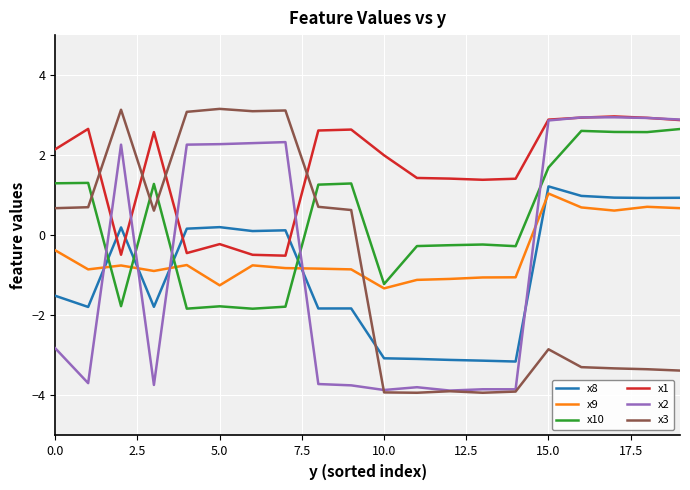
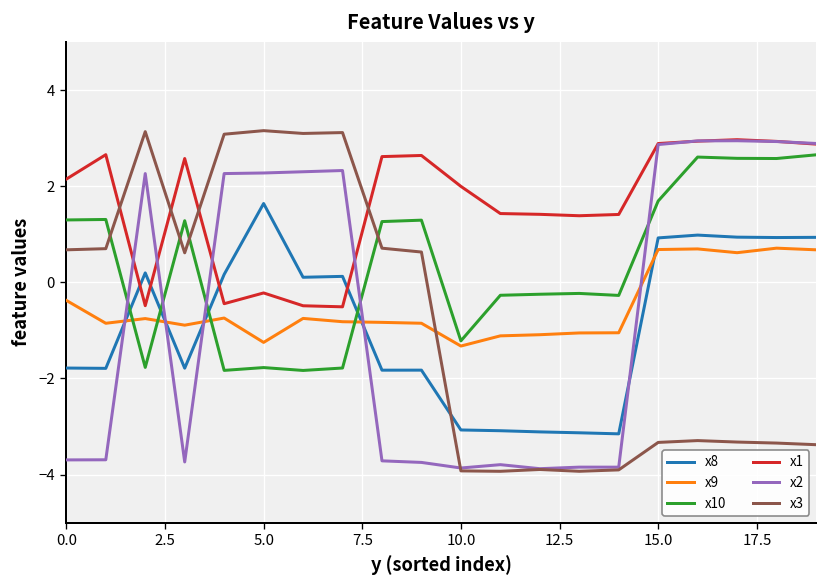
  {
    "x8": {
-     "0.0": -1.5,
-     "5.0": 0.2,
+     "0.0": -1.8,
+     "5.0": 1.6,
      "10.0": -3.1,
-     "15.0": 1.2
+     "15.0": 0.9
    },
    "x9": {
      "0.0": -0.4,
      "5.0": -1.2,
      "10.0": -1.3,
-     "15.0": 1.0
+     "15.0": 0.7
    },
    "x10": {
      "0.0": 1.3,
      "5.0": -1.8,
      "10.0": -1.2,
      "15.0": 1.7
    },
    "x1": {
      "0.0": 2.1,
      "5.0": -0.2,
      "10.0": 2.0
    },
    "x2": {
-     "0.0": -2.8,
+     "0.0": -3.7,
      "5.0": 2.3
    },
    "x3": {
      "0.0": 0.7,
      "5.0": 3.2,
-     "15.0": -2.8
+     "15.0": -3.3
    }
  }
